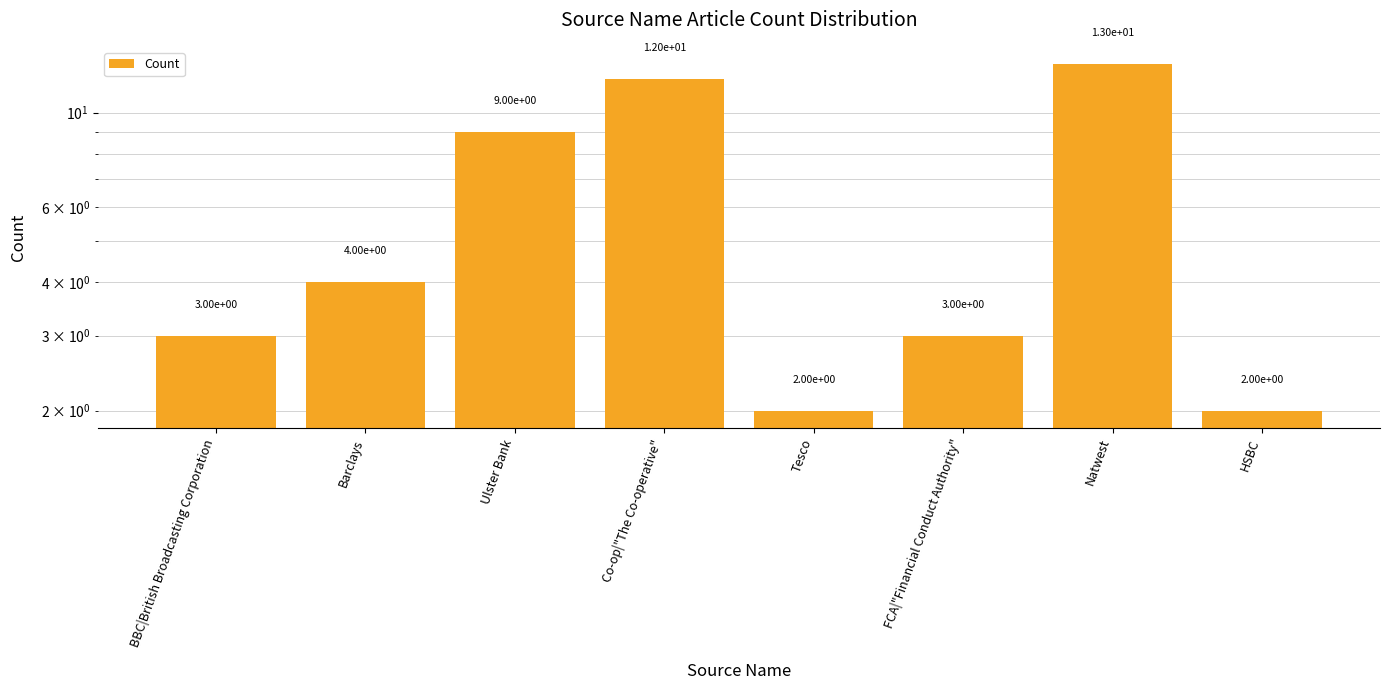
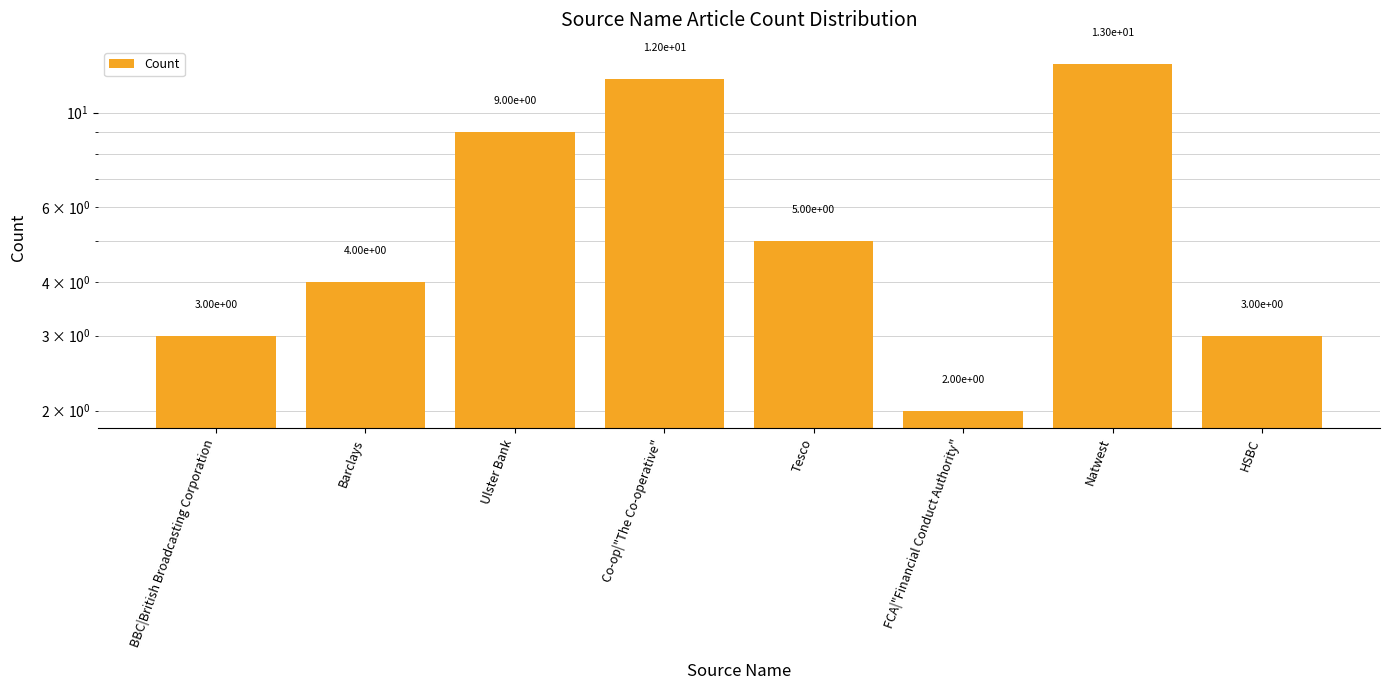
  {
-   "Tesco": "2.00e+00",
-   "FCA|\"Financial Conduct Authority\"": "3.00e+00",
-   "HSBC": "2.00e+00"
+   "Tesco": "5.00e+00",
+   "FCA|\"Financial Conduct Authority\"": "2.00e+00",
+   "HSBC": "3.00e+00"
  }
